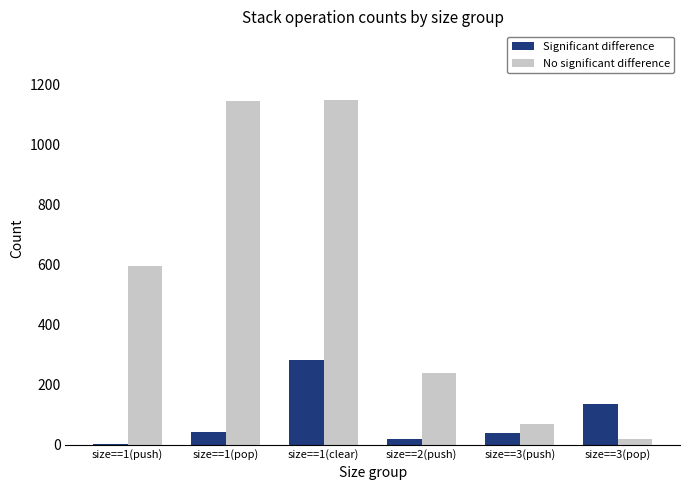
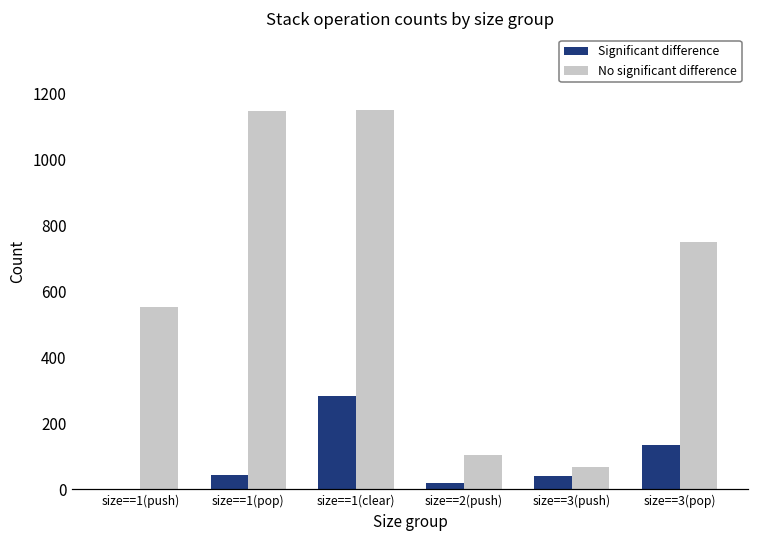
  {
    "Significant difference": {
      "size==1(pop)": 40,
      "size==1(clear)": 280,
      "size==2(push)": 20,
      "size==3(push)": 40,
      "size==3(pop)": 130
    },
    "No significant difference": {
-     "size==1(push)": 600,
+     "size==1(push)": 550,
      "size==1(pop)": 1150,
      "size==1(clear)": 1150,
-     "size==2(push)": 240,
+     "size==2(push)": 100,
      "size==3(push)": 70,
-     "size==3(pop)": 20
+     "size==3(pop)": 750
    }
  }
